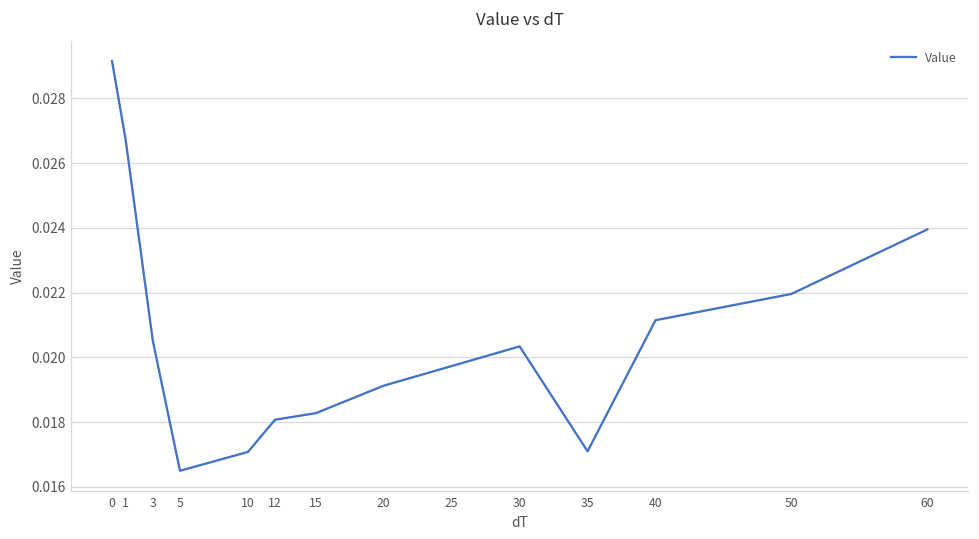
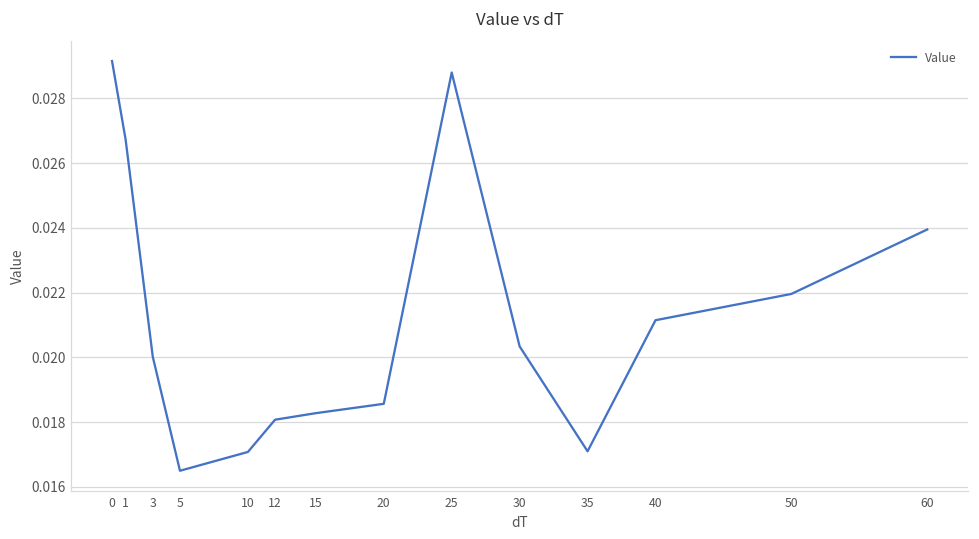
  {
    "0": 0.0292,
    "1": 0.0267,
-   "3": 0.0205,
+   "3": 0.0200,
    "5": 0.0165,
    "10": 0.0171,
    "12": 0.0181,
    "15": 0.0183,
-   "20": 0.0191,
-   "25": 0.0197,
+   "20": 0.0186,
+   "25": 0.0288,
    "30": 0.0203,
    "35": 0.0171,
    "40": 0.0211,
    "50": 0.0220,
    "60": 0.0239
  }
